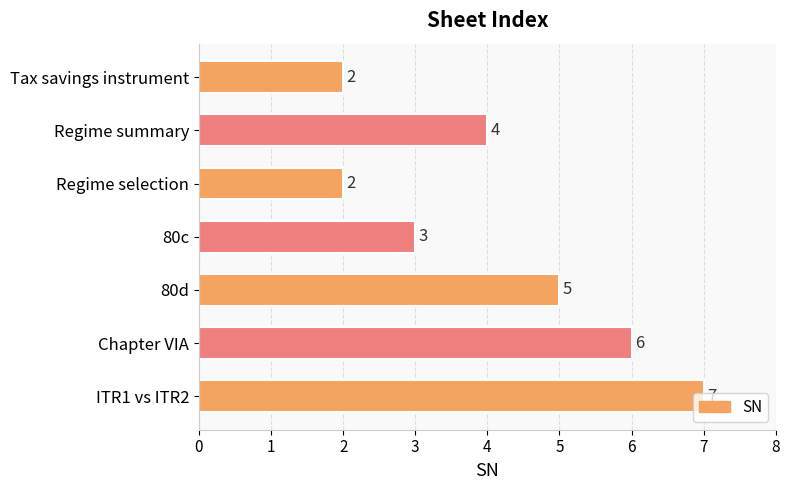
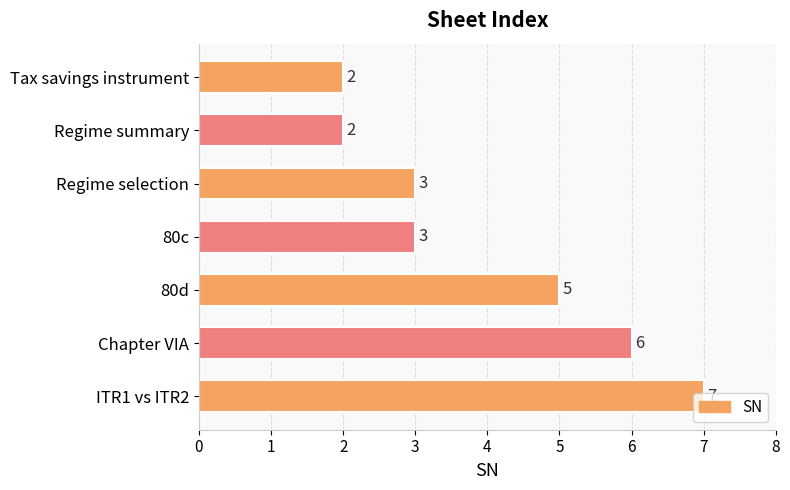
  {
    "Tax savings instrument": 2,
-   "Regime summary": 4,
-   "Regime selection": 2,
+   "Regime summary": 2,
+   "Regime selection": 3,
    "80c": 3,
    "80d": 5,
    "Chapter VIA": 6
  }
